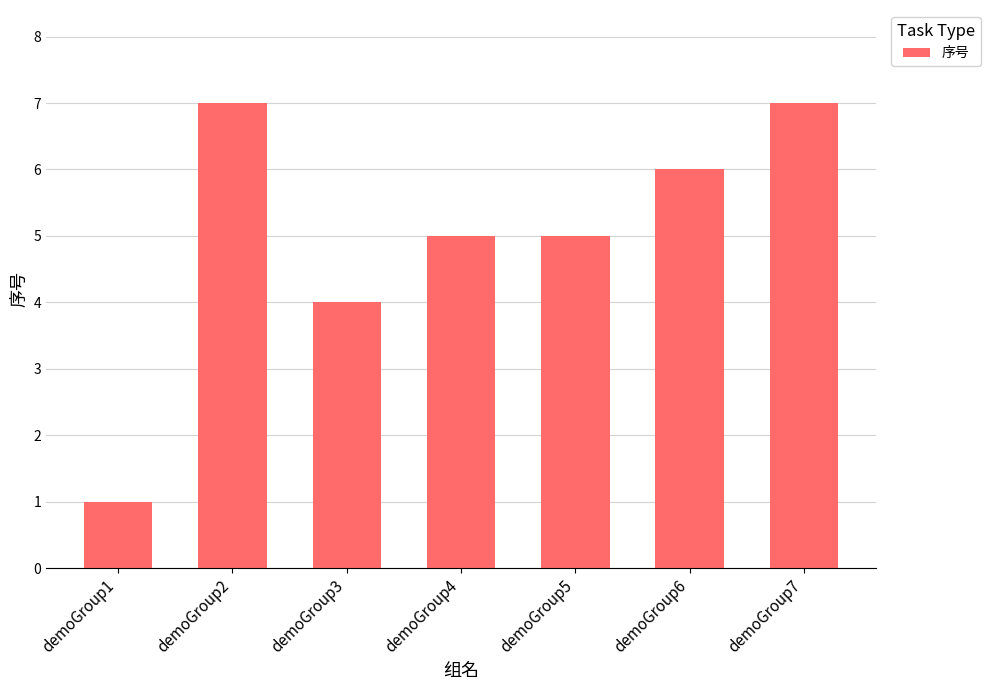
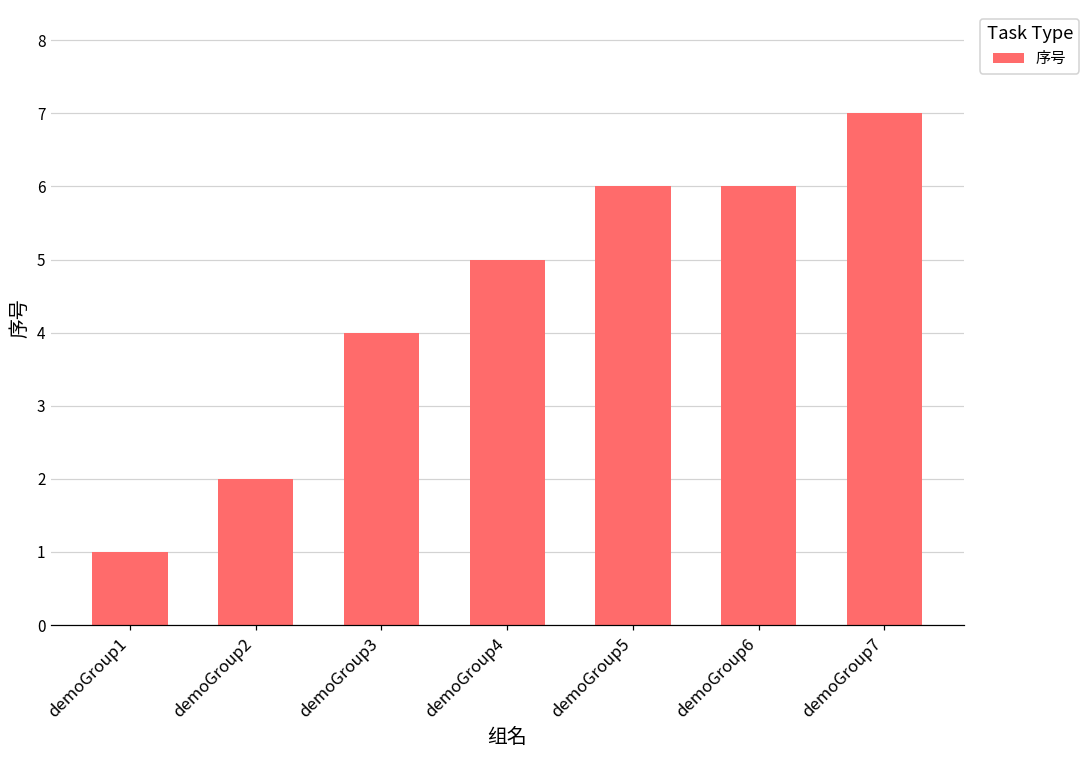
  {
    "demoGroup1": 1,
-   "demoGroup2": 7,
+   "demoGroup2": 2,
    "demoGroup3": 4,
    "demoGroup4": 5,
-   "demoGroup5": 5,
+   "demoGroup5": 6,
    "demoGroup6": 6,
    "demoGroup7": 7
  }
